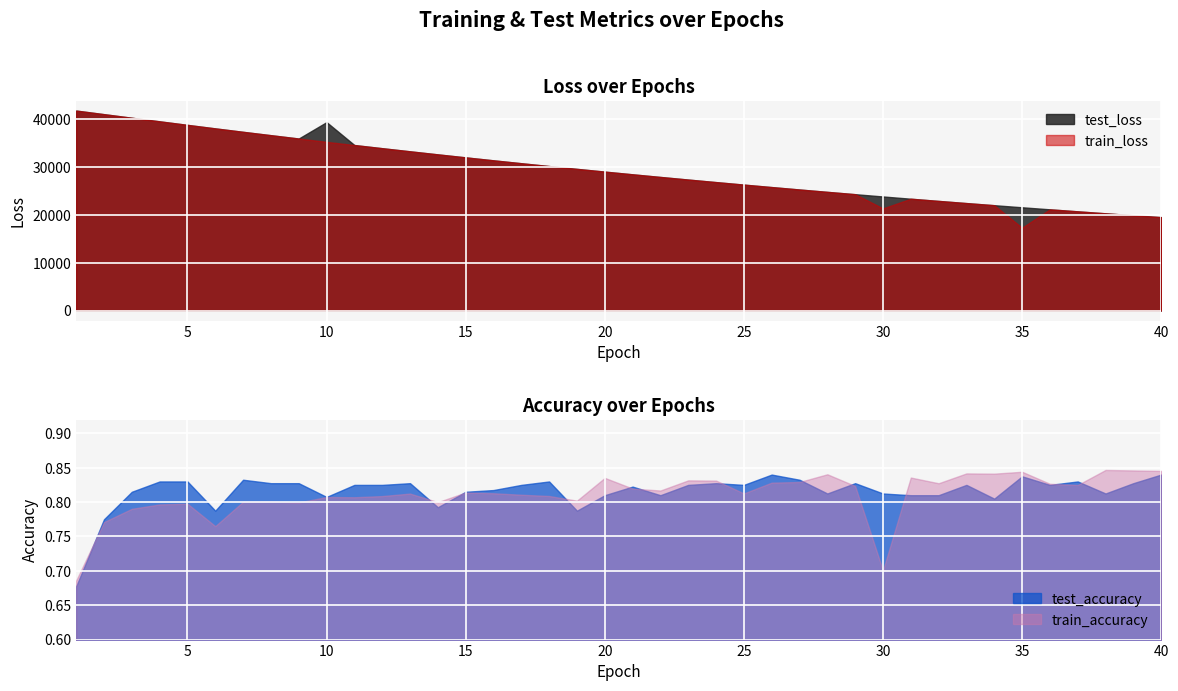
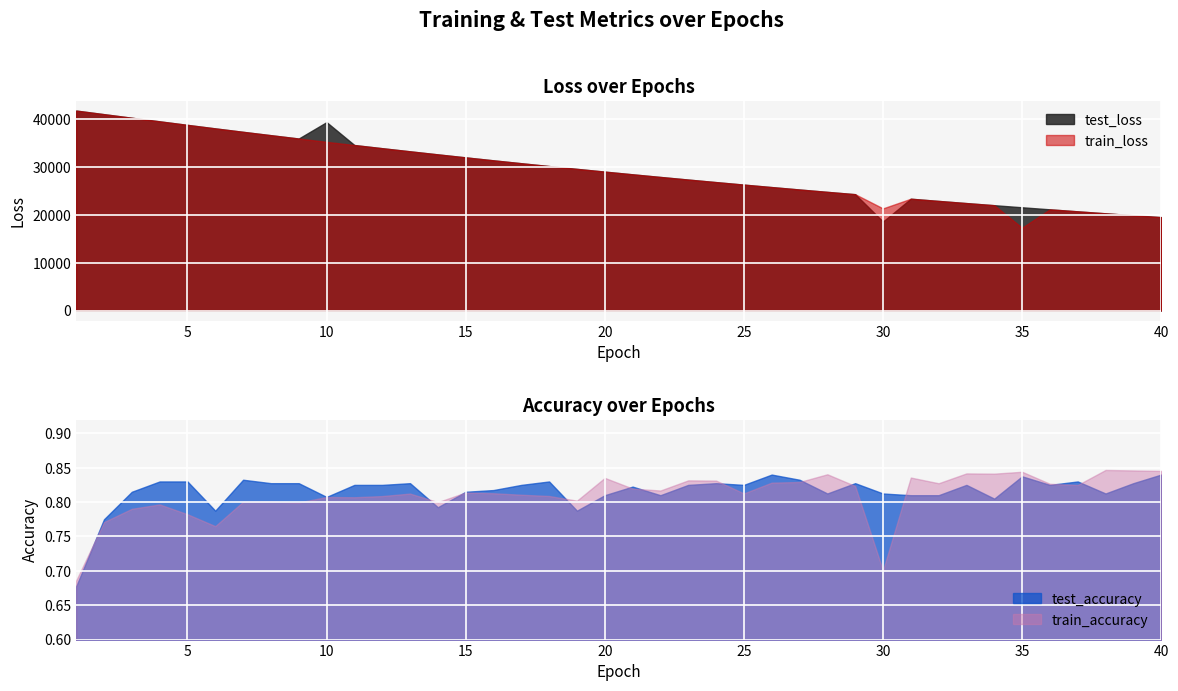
  {
    "Loss over Epochs": {
      "test_loss": {
        "10": 39000,
-       "30": 24000,
+       "30": 19000,
        "35": 22000
      },
      "train_loss": {
        "10": 35000,
        "30": 21000,
        "35": 17000
      }
    },
    "Accuracy over Epochs": {
      "test_accuracy": {
        "5": 0.83,
        "20": 0.81,
        "25": 0.83,
        "30": 0.81,
        "35": 0.84,
        "40": 0.84
      },
      "train_accuracy": {
-       "5": 0.80,
+       "5": 0.78,
        "20": 0.84,
        "25": 0.81,
        "30": 0.70,
        "35": 0.84,
        "40": 0.85
      }
    }
  }
